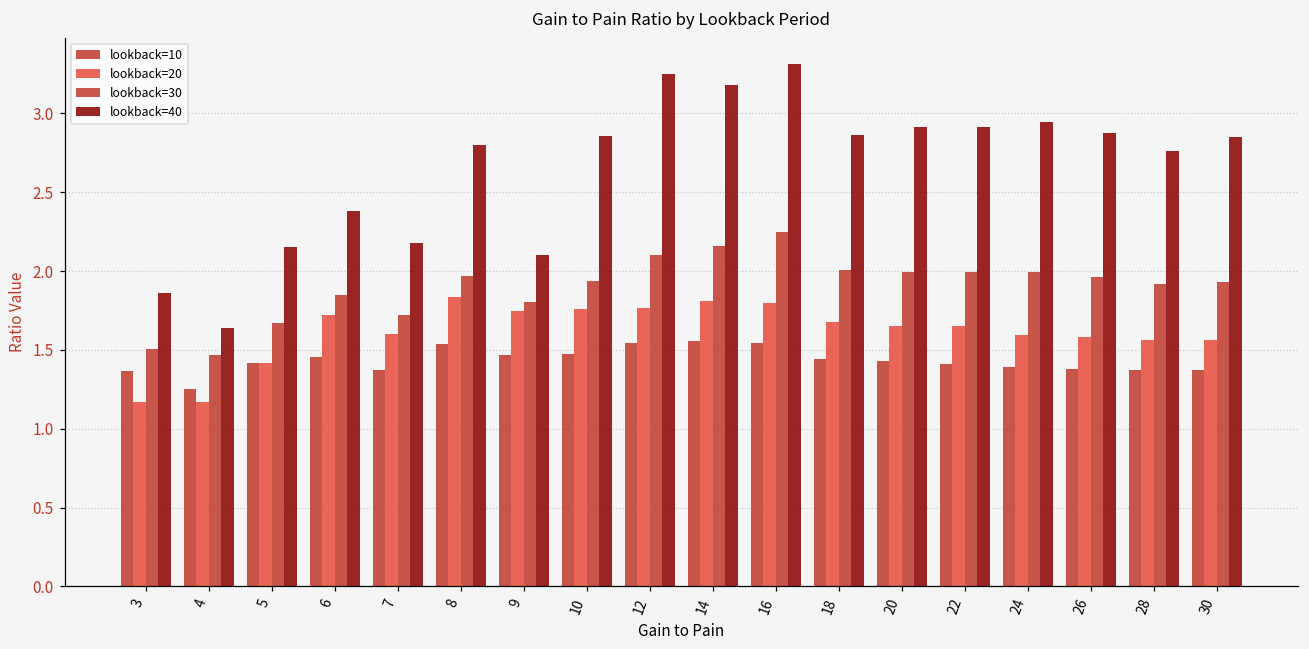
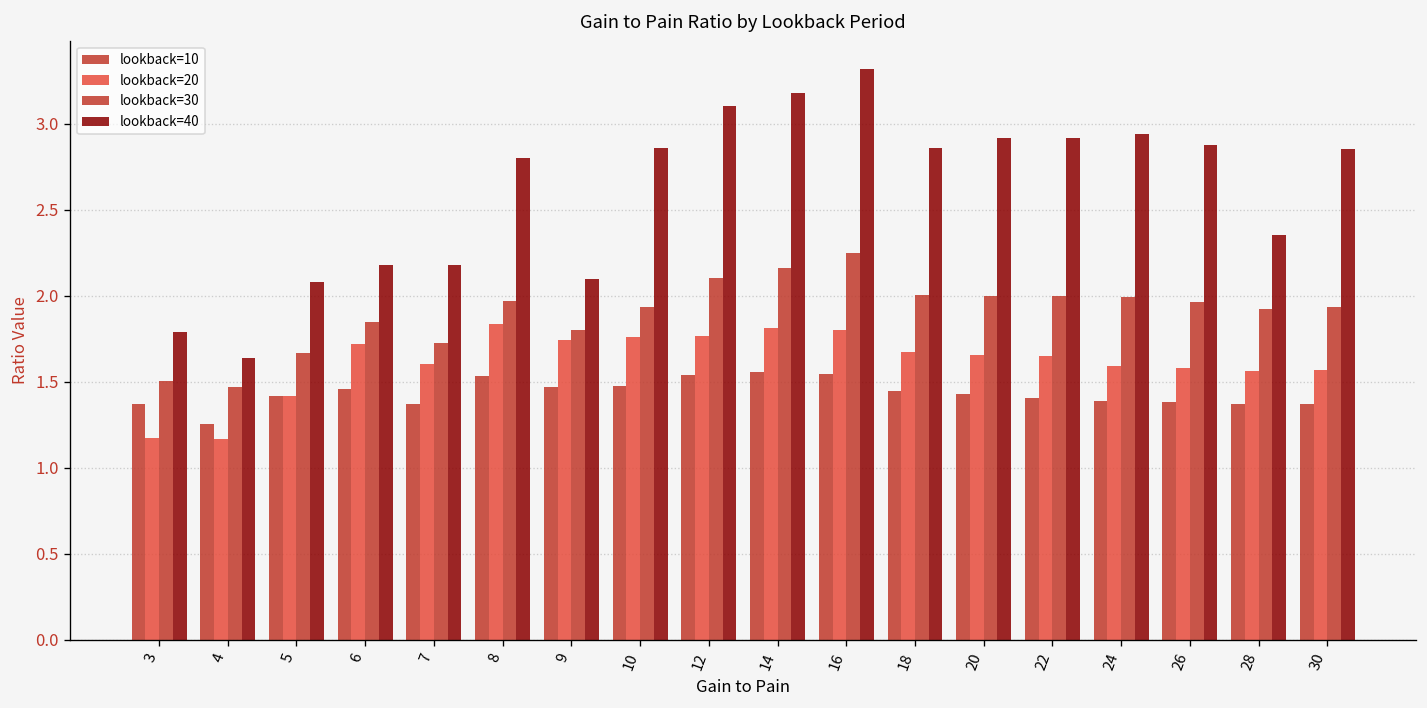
  {
    "lookback=40": {
-     "3": 1.86,
+     "3": 1.79,
      "4": 1.64,
-     "5": 2.16,
-     "6": 2.38,
+     "5": 2.08,
+     "6": 2.18,
      "7": 2.18,
      "8": 2.80,
      "9": 2.10,
      "10": 2.86,
-     "12": 3.25,
+     "12": 3.10,
      "14": 3.18,
      "16": 3.32,
      "18": 2.86,
      "20": 2.92,
      "22": 2.92,
      "24": 2.94,
      "26": 2.87,
-     "28": 2.76,
+     "28": 2.35,
      "30": 2.85
    }
  }
